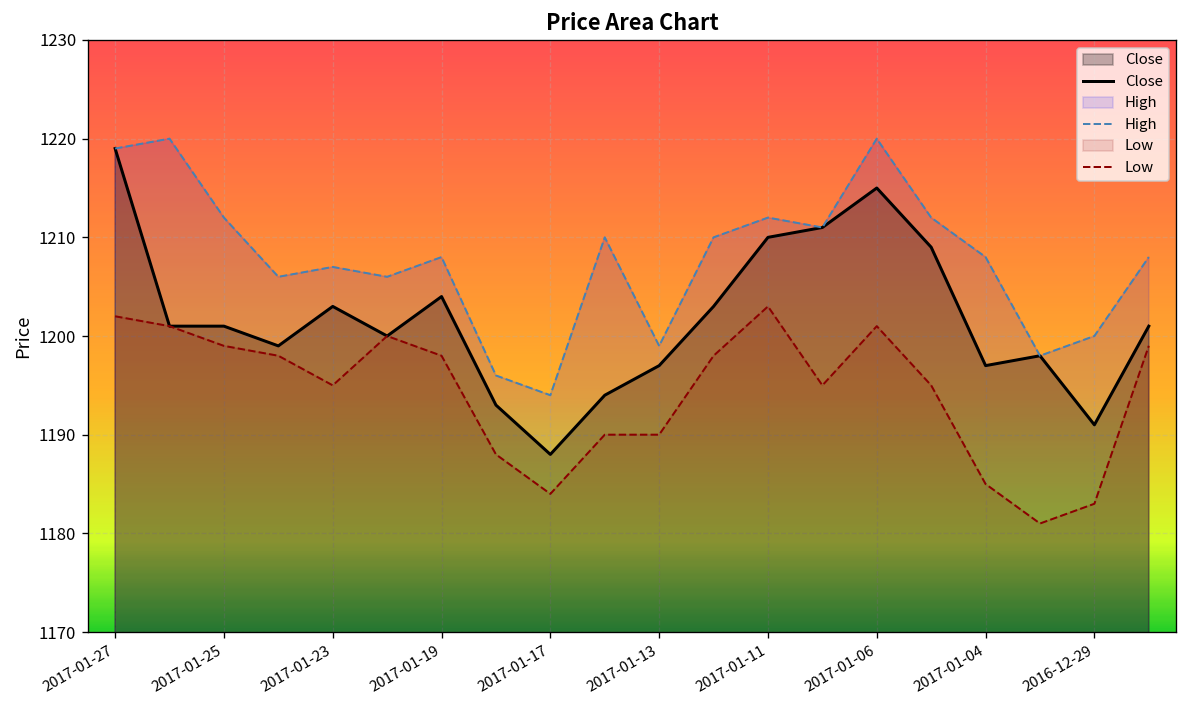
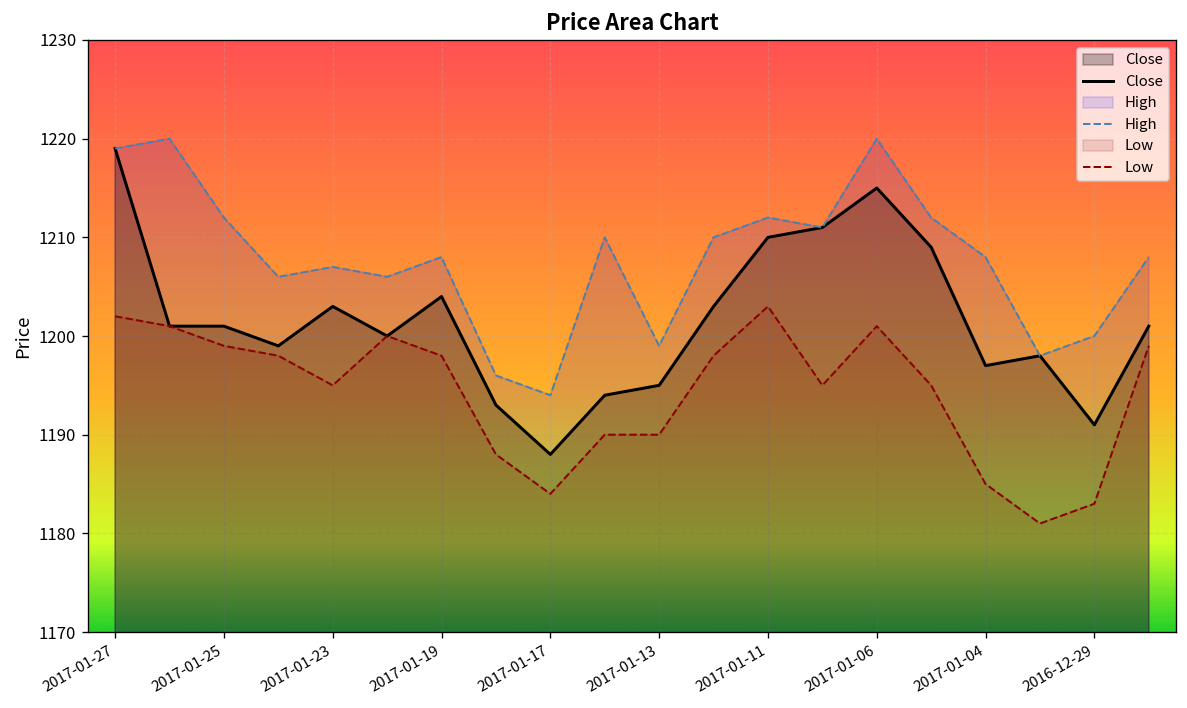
  {
    "Close": {
      "2017-01-25": 1201,
      "2017-01-23": 1203,
      "2017-01-19": 1204,
      "2017-01-17": 1188,
-     "2017-01-13": 1197,
+     "2017-01-13": 1195,
      "2017-01-11": 1210,
      "2017-01-06": 1215,
      "2017-01-04": 1197,
      "2016-12-29": 1191
    }
  }
